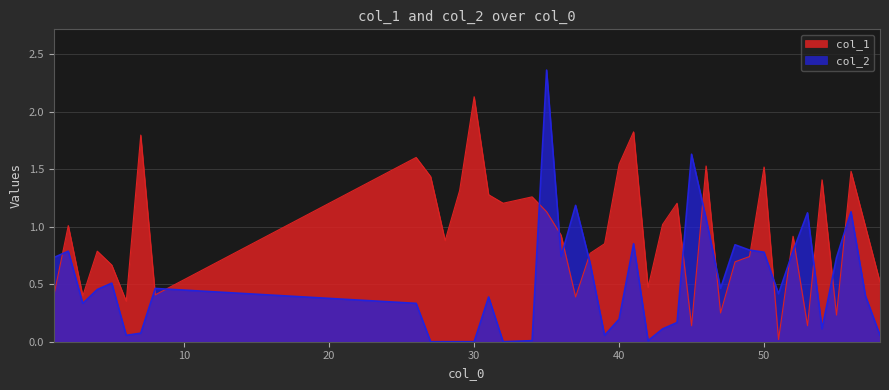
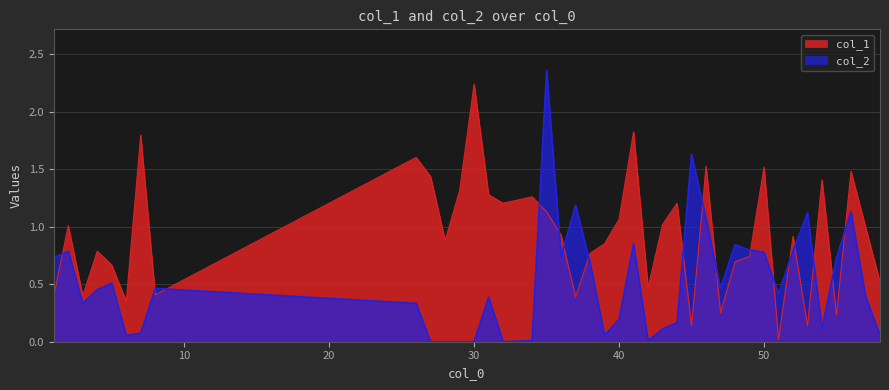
  {
    "col_1": {
-     "30": 2.13,
-     "40": 1.54,
+     "30": 2.24,
+     "40": 1.06,
      "50": 1.52
    },
    "col_2": {
      "30": 0.00,
      "40": 0.20,
      "50": 0.78
    }
  }
